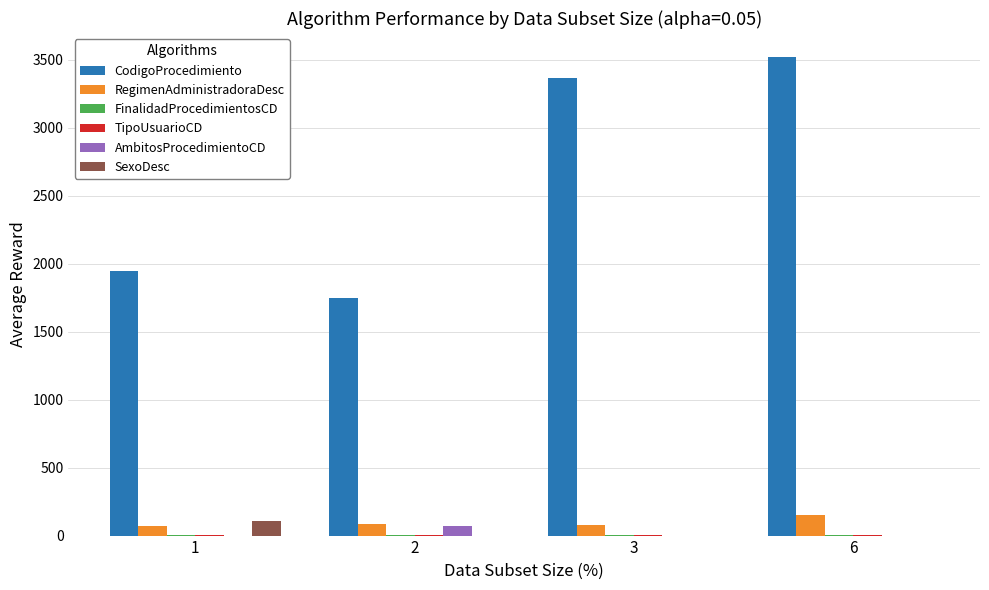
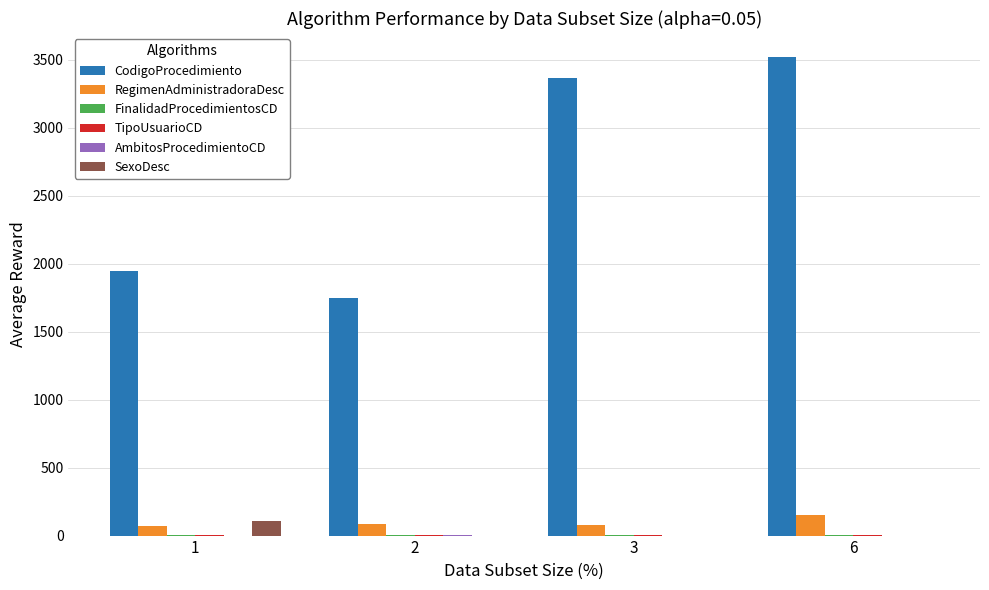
  {
    "CodigoProcedimiento": {
      "1": 1950,
      "2": 1750,
      "3": 3360,
      "6": 3520
    },
    "RegimenAdministradoraDesc": {
      "1": 70,
      "2": 90,
      "3": 80,
      "6": 150
    },
    "AmbitosProcedimientoCD": {
      "1": 0,
-     "2": 70,
+     "2": 0,
      "3": 0,
      "6": 0
    },
    "SexoDesc": {
      "1": 110,
      "2": 0,
      "3": 0,
      "6": 0
    }
  }
